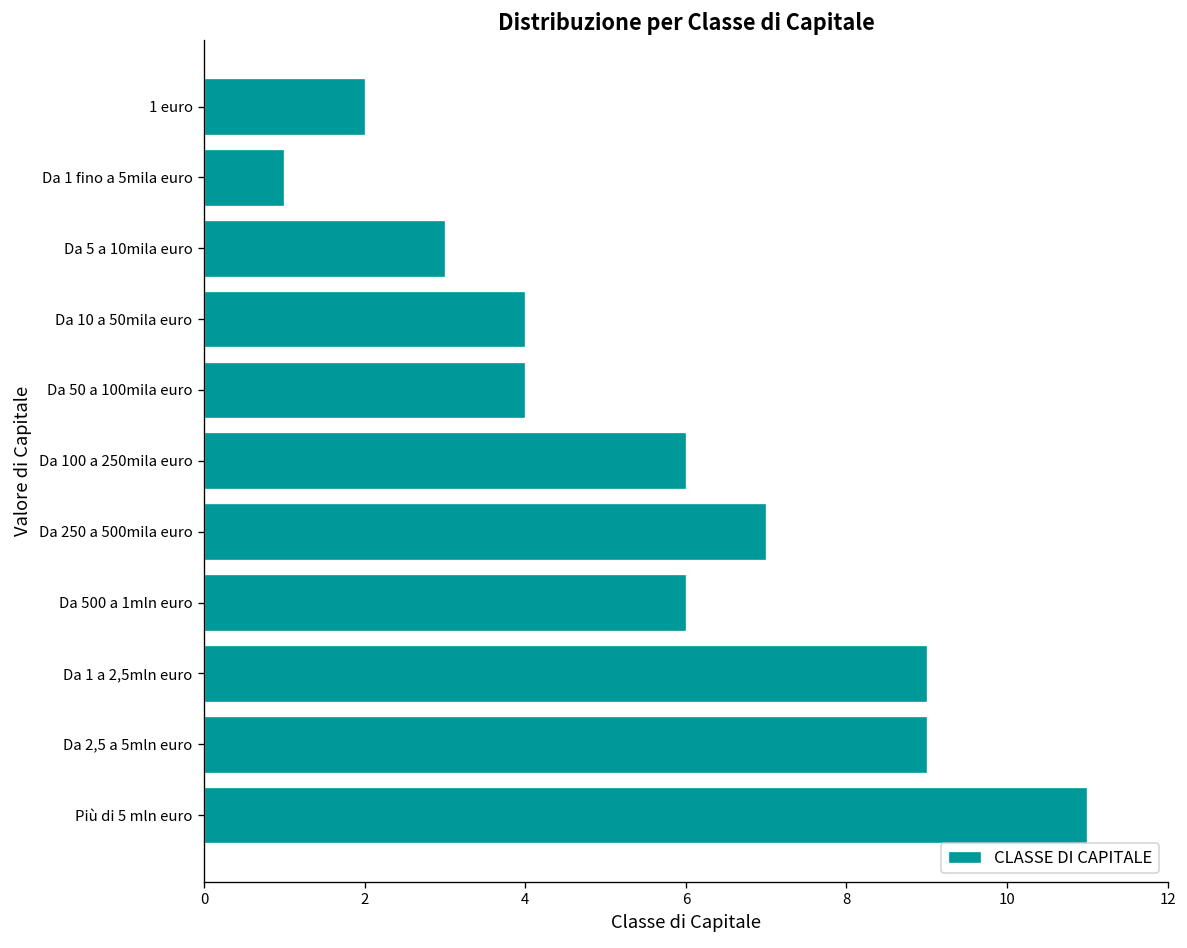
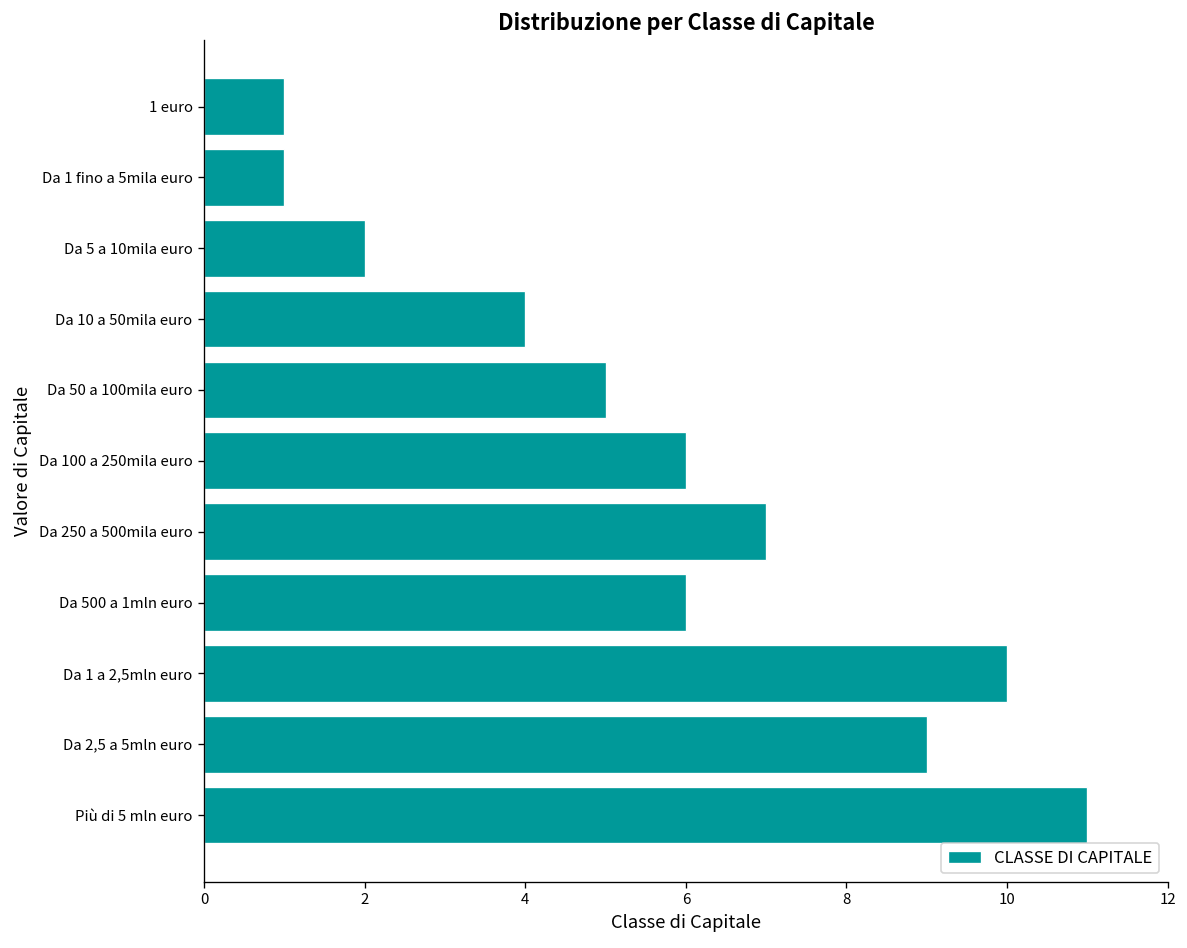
  {
-   "1 euro": 2,
+   "1 euro": 1,
    "Da 1 fino a 5mila euro": 1,
-   "Da 5 a 10mila euro": 3,
+   "Da 5 a 10mila euro": 2,
    "Da 10 a 50mila euro": 4,
-   "Da 50 a 100mila euro": 4,
+   "Da 50 a 100mila euro": 5,
    "Da 100 a 250mila euro": 6,
    "Da 250 a 500mila euro": 7,
    "Da 500 a 1mln euro": 6,
-   "Da 1 a 2,5mln euro": 9,
+   "Da 1 a 2,5mln euro": 10,
    "Da 2,5 a 5mln euro": 9,
    "Più di 5 mln euro": 11
  }
